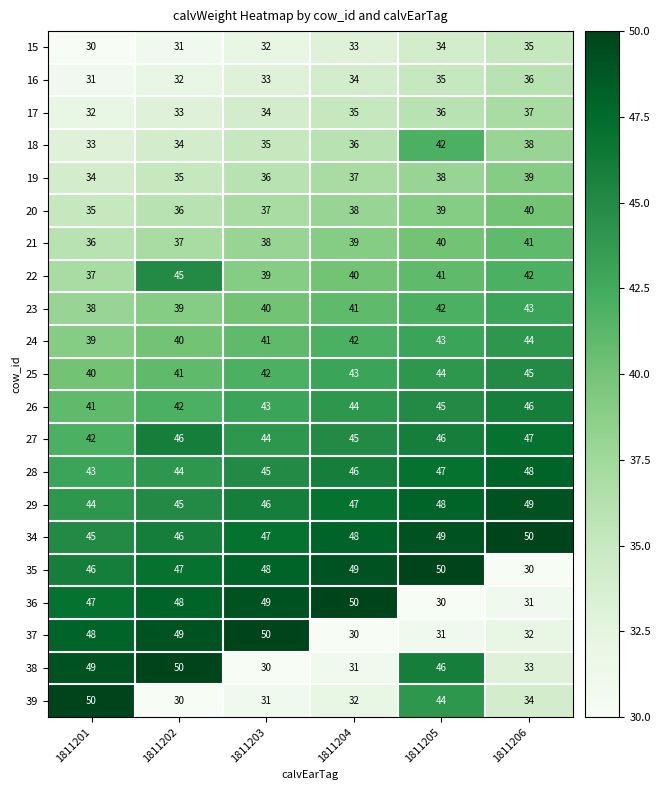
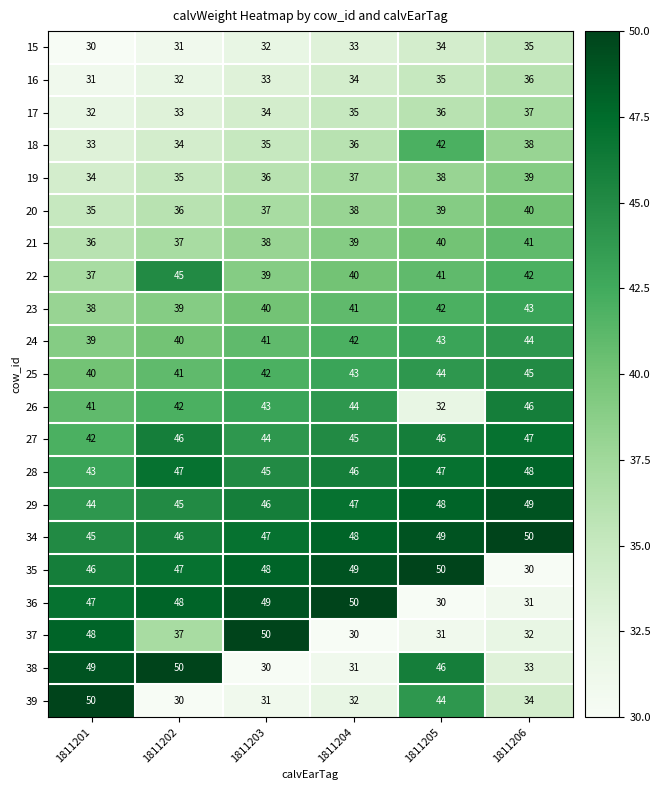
  {
    "15": {
      "1811201": 30,
      "1811202": 31,
      "1811203": 32,
      "1811204": 33,
      "1811205": 34,
      "1811206": 35
    },
    "16": {
      "1811201": 31,
      "1811202": 32,
      "1811203": 33,
      "1811204": 34,
      "1811205": 35,
      "1811206": 36
    },
    "17": {
      "1811201": 32,
      "1811202": 33,
      "1811203": 34,
      "1811204": 35,
      "1811205": 36,
      "1811206": 37
    },
    "18": {
      "1811201": 33,
      "1811202": 34,
      "1811203": 35,
      "1811204": 36,
      "1811205": 42,
      "1811206": 38
    },
    "19": {
      "1811201": 34,
      "1811202": 35,
      "1811203": 36,
      "1811204": 37,
      "1811205": 38,
      "1811206": 39
    },
    "20": {
      "1811201": 35,
      "1811202": 36,
      "1811203": 37,
      "1811204": 38,
      "1811205": 39,
      "1811206": 40
    },
    "21": {
      "1811201": 36,
      "1811202": 37,
      "1811203": 38,
      "1811204": 39,
      "1811205": 40,
      "1811206": 41
    },
    "22": {
      "1811201": 37,
      "1811202": 45,
      "1811203": 39,
      "1811204": 40,
      "1811205": 41,
      "1811206": 42
    },
    "23": {
      "1811201": 38,
      "1811202": 39,
      "1811203": 40,
      "1811204": 41,
      "1811205": 42,
      "1811206": 43
    },
    "24": {
      "1811201": 39,
      "1811202": 40,
      "1811203": 41,
      "1811204": 42,
      "1811205": 43,
      "1811206": 44
    },
    "25": {
      "1811201": 40,
      "1811202": 41,
      "1811203": 42,
      "1811204": 43,
      "1811205": 44,
      "1811206": 45
    },
    "26": {
      "1811201": 41,
      "1811202": 42,
      "1811203": 43,
      "1811204": 44,
-     "1811205": 45,
+     "1811205": 32,
      "1811206": 46
    },
    "27": {
      "1811201": 42,
      "1811202": 46,
      "1811203": 44,
      "1811204": 45,
      "1811205": 46,
      "1811206": 47
    },
    "28": {
      "1811201": 43,
-     "1811202": 44,
+     "1811202": 47,
      "1811203": 45,
      "1811204": 46,
      "1811205": 47,
      "1811206": 48
    },
    "29": {
      "1811201": 44,
      "1811202": 45,
      "1811203": 46,
      "1811204": 47,
      "1811205": 48,
      "1811206": 49
    },
    "34": {
      "1811201": 45,
      "1811202": 46,
      "1811203": 47,
      "1811204": 48,
      "1811205": 49,
      "1811206": 50
    },
    "35": {
      "1811201": 46,
      "1811202": 47,
      "1811203": 48,
      "1811204": 49,
      "1811205": 50,
      "1811206": 30
    },
    "36": {
      "1811201": 47,
      "1811202": 48,
      "1811203": 49,
      "1811204": 50,
      "1811205": 30,
      "1811206": 31
    },
    "37": {
      "1811201": 48,
-     "1811202": 49,
+     "1811202": 37,
      "1811203": 50,
      "1811204": 30,
      "1811205": 31,
      "1811206": 32
    },
    "38": {
      "1811201": 49,
      "1811202": 50,
      "1811203": 30,
      "1811204": 31,
      "1811205": 46,
      "1811206": 33
    },
    "39": {
      "1811201": 50,
      "1811202": 30,
      "1811203": 31,
      "1811204": 32,
      "1811205": 44,
      "1811206": 34
    }
  }
